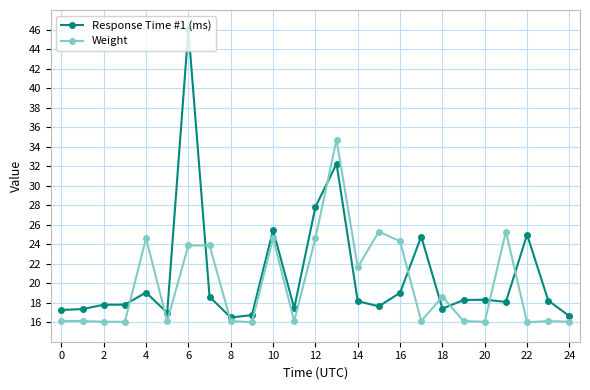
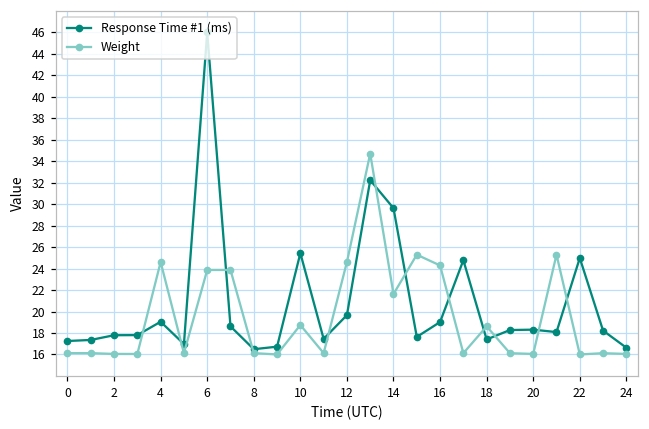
  {
    "Response Time #1 (ms)": {
      "0": 17,
      "2": 18,
      "4": 19,
      "8": 16,
      "10": 25,
-     "12": 28,
-     "14": 18,
+     "12": 20,
+     "14": 30,
      "16": 19,
      "18": 17,
      "20": 18,
      "22": 25,
      "24": 17
    },
    "Weight": {
      "0": 16,
      "2": 16,
      "4": 25,
      "6": 24,
      "8": 16,
-     "10": 25,
+     "10": 19,
      "12": 25,
      "14": 22,
      "16": 24,
      "18": 19,
      "20": 16,
      "22": 16,
      "24": 16
    }
  }
